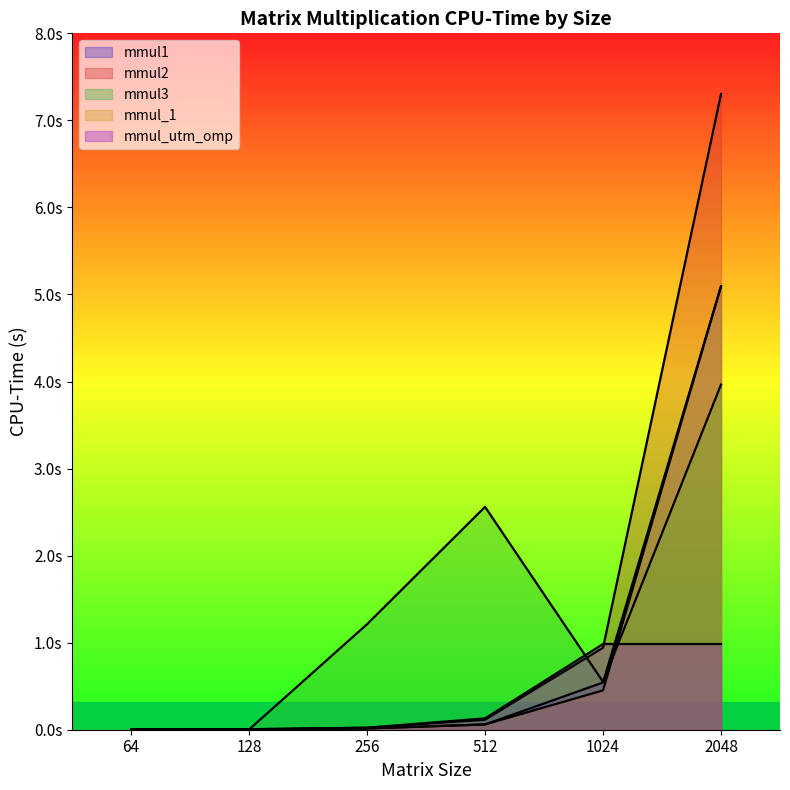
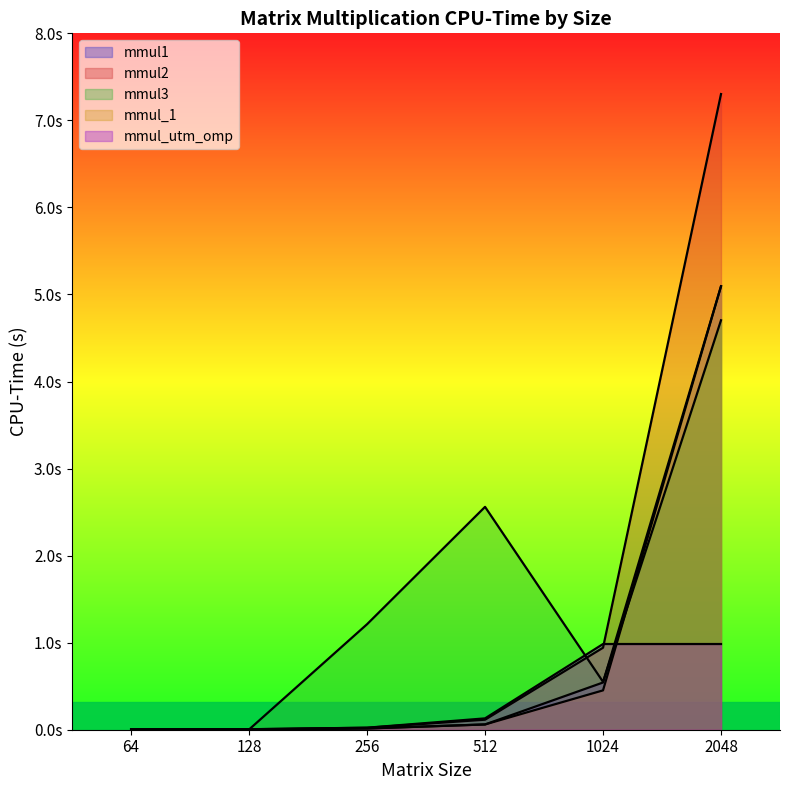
  {
    "mmul3": {
      "256": "1.2s",
      "512": "2.6s",
-     "2048": "4.0s"
+     "2048": "4.7s"
    }
  }
